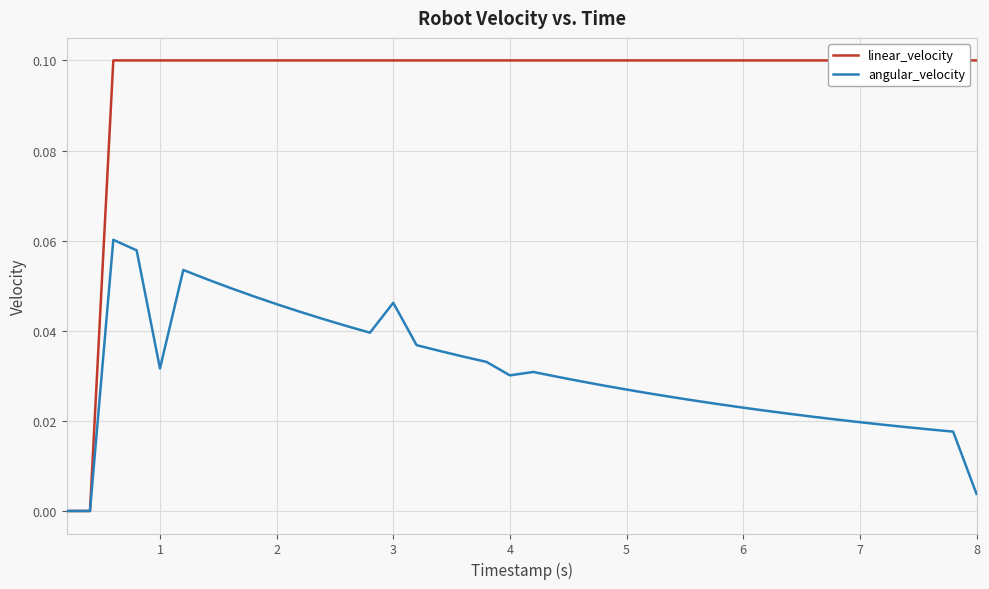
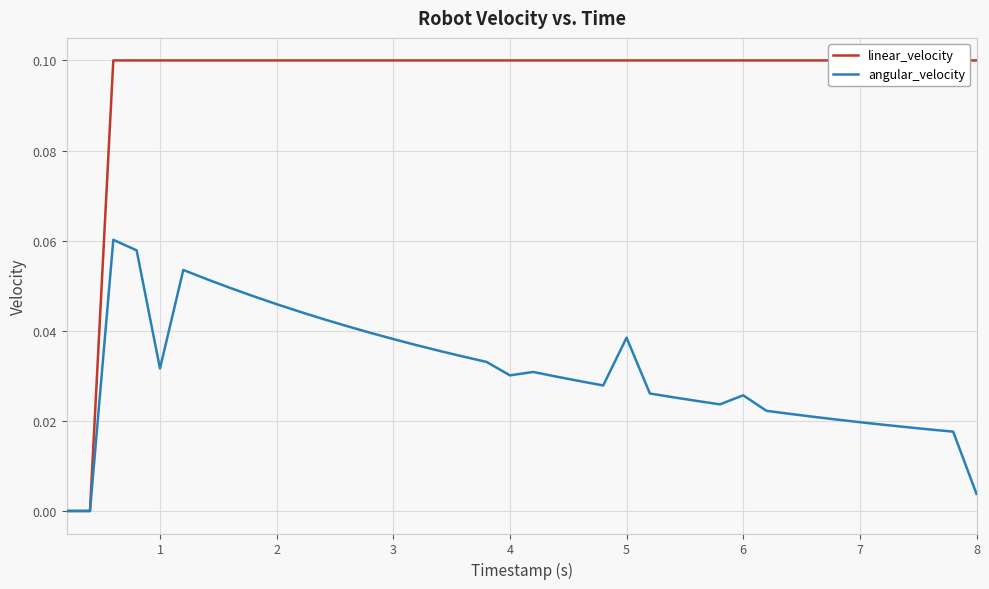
  {
    "linear_velocity": {
      "1": 0.100,
      "2": 0.100,
      "3": 0.100,
      "4": 0.100,
      "5": 0.100,
      "6": 0.100,
      "8": 0.100
    },
    "angular_velocity": {
      "1": 0.032,
      "2": 0.046,
-     "3": 0.046,
+     "3": 0.038,
      "4": 0.030,
-     "5": 0.027,
-     "6": 0.023,
+     "5": 0.038,
+     "6": 0.026,
      "7": 0.020,
      "8": 0.004
    }
  }
